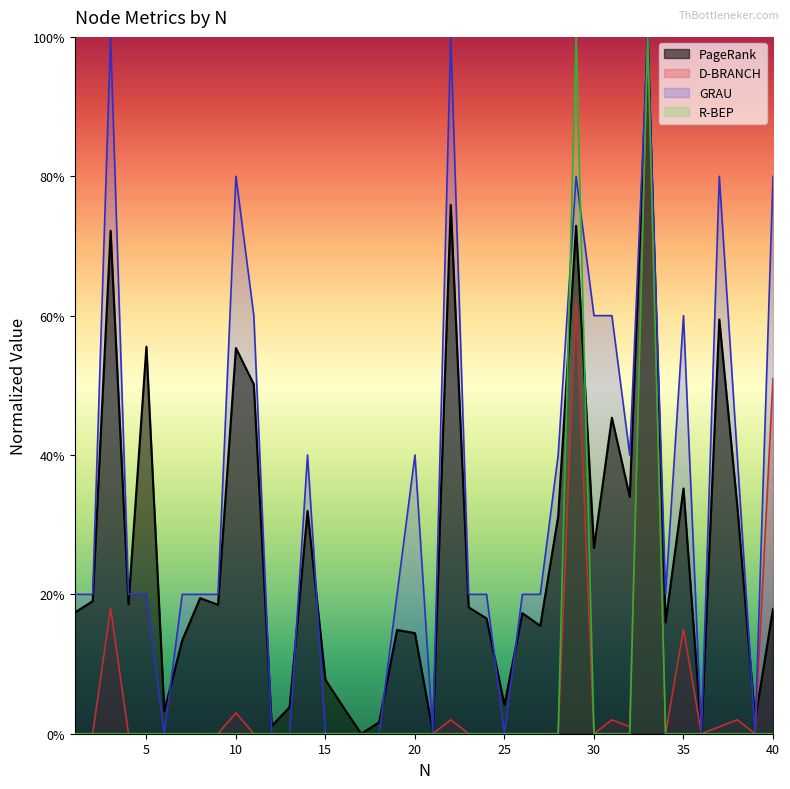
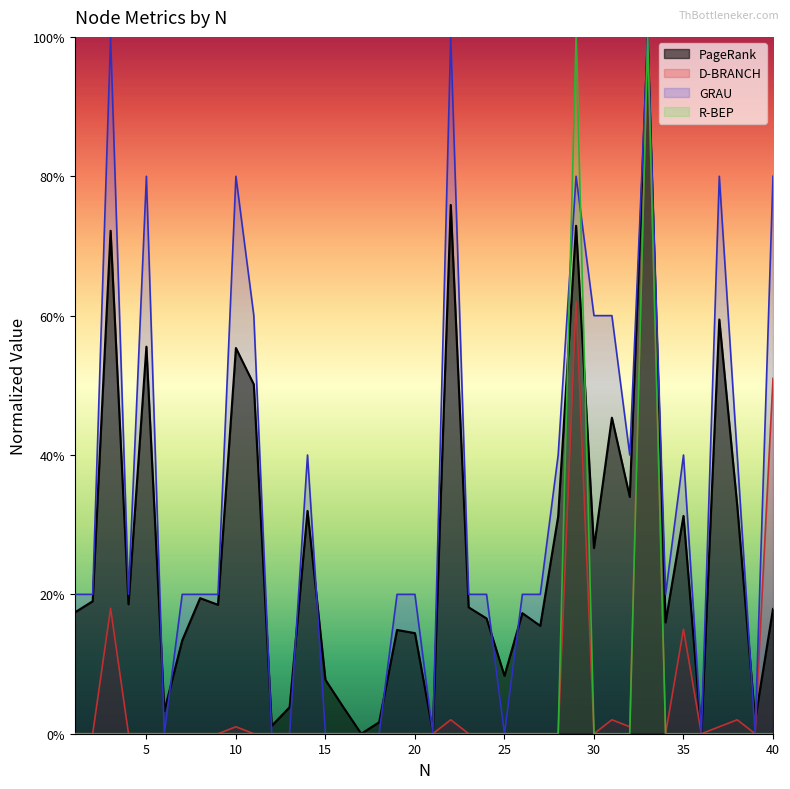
  {
    "PageRank": {
      "5": "56%",
      "10": "55%",
      "15": "8%",
      "20": "14%",
-     "25": "4%",
+     "25": "8%",
      "30": "27%",
-     "35": "35%",
+     "35": "31%",
      "40": "18%"
    },
    "D-BRANCH": {
-     "10": "3%",
+     "10": "1%",
      "35": "15%",
      "40": "51%"
    },
    "GRAU": {
-     "5": "20%",
+     "5": "80%",
      "10": "80%",
-     "20": "40%",
+     "20": "20%",
      "30": "60%",
-     "35": "60%",
+     "35": "40%",
      "40": "80%"
    },
    "R-BEP": {
      "10": "0%",
      "35": "0%",
      "40": "0%"
    }
  }
